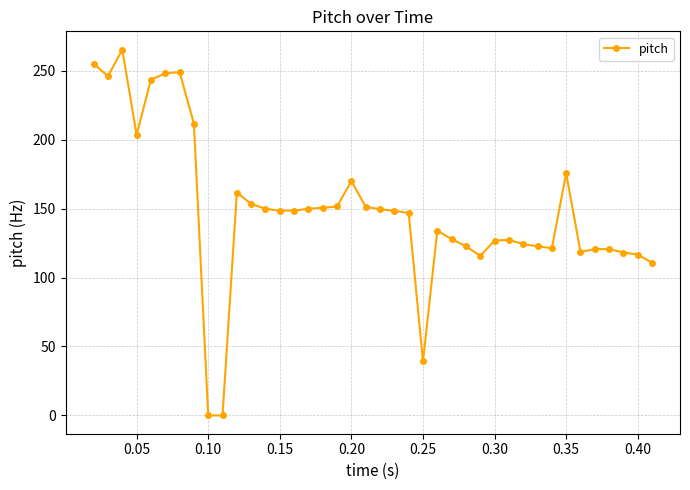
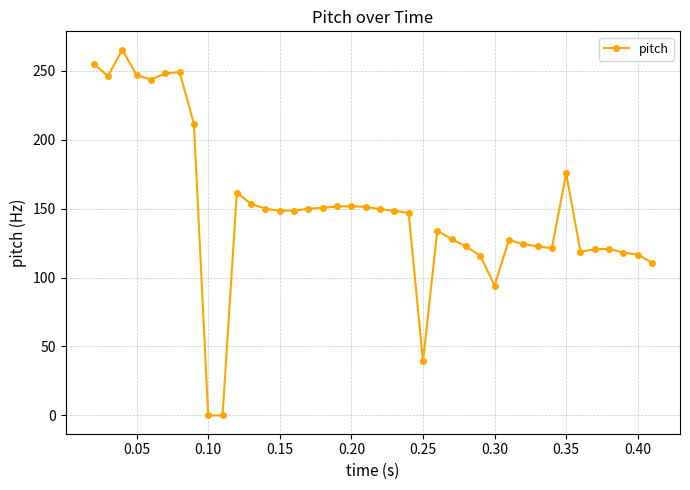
  {
-   "0.05": 203,
+   "0.05": 247,
    "0.10": 0,
    "0.15": 148,
-   "0.20": 170,
+   "0.20": 152,
    "0.25": 39,
-   "0.30": 127,
+   "0.30": 94,
    "0.35": 176,
    "0.40": 117
  }
